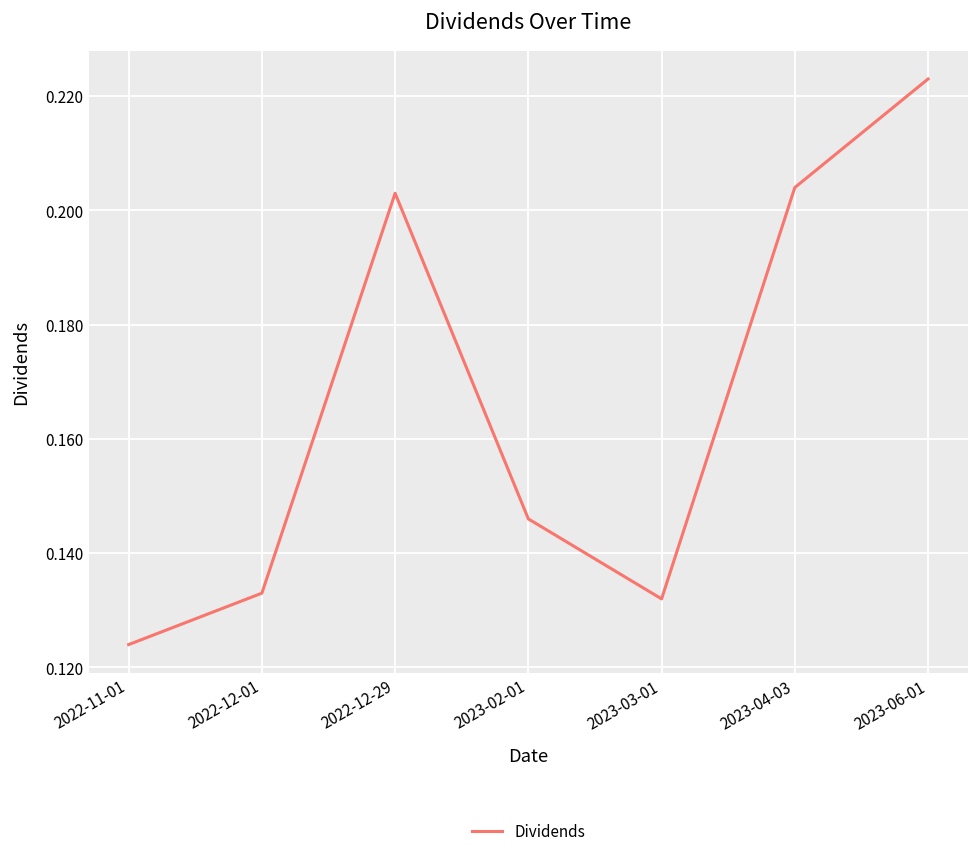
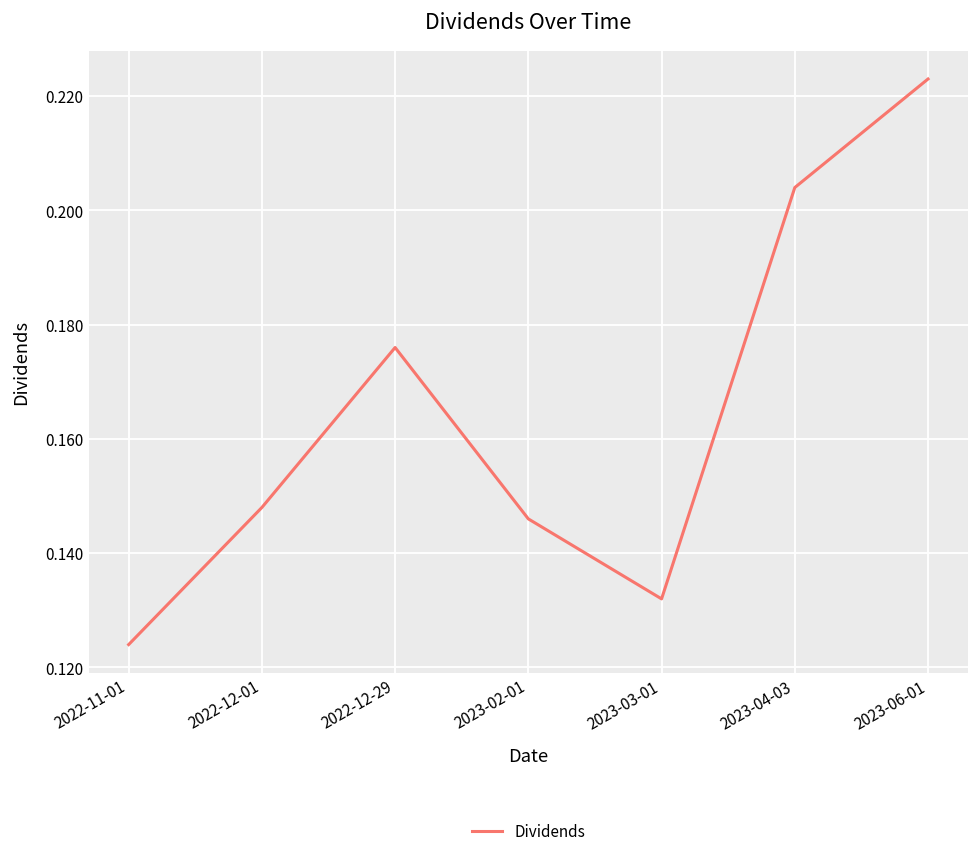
  {
    "2022-11-01": 0.124,
-   "2022-12-01": 0.133,
-   "2022-12-29": 0.203,
+   "2022-12-01": 0.148,
+   "2022-12-29": 0.176,
    "2023-02-01": 0.146,
    "2023-03-01": 0.132,
    "2023-04-03": 0.204,
    "2023-06-01": 0.223
  }
